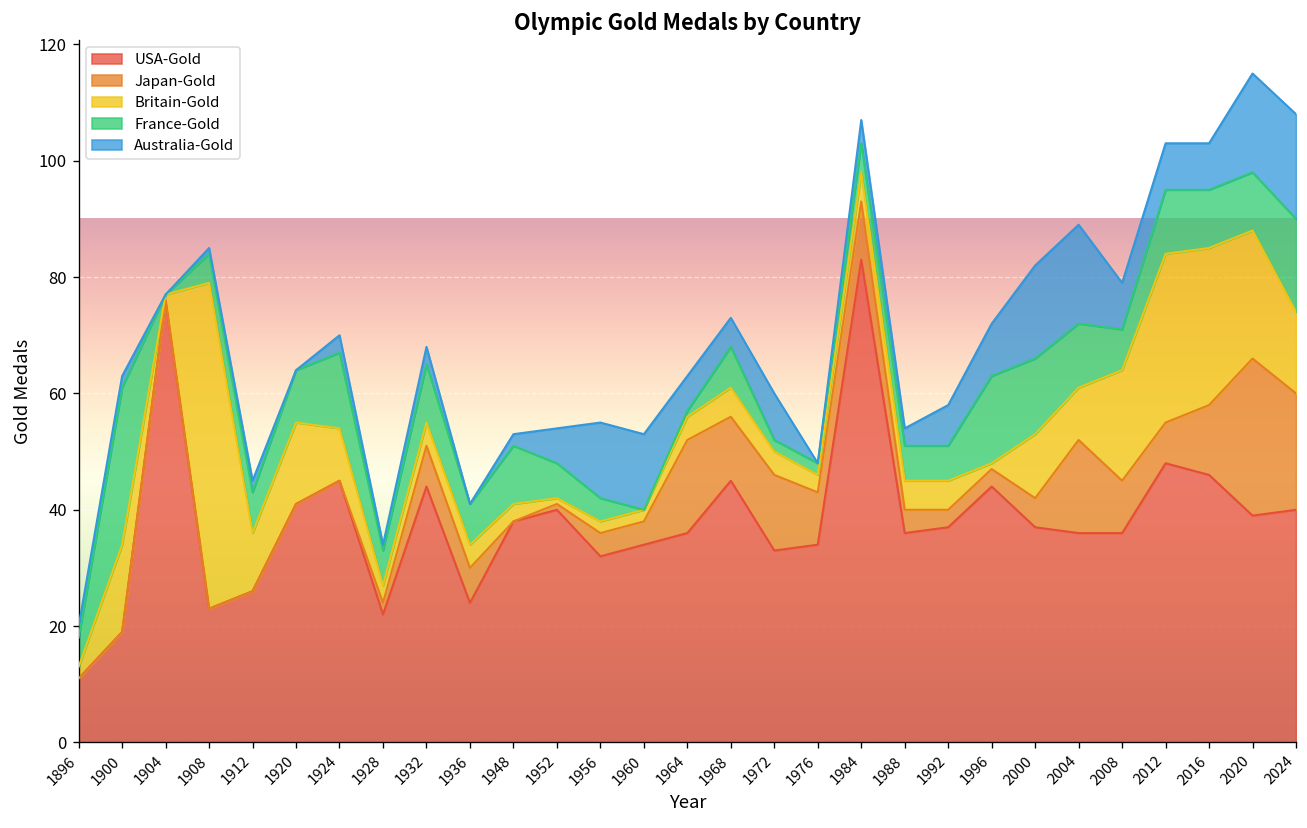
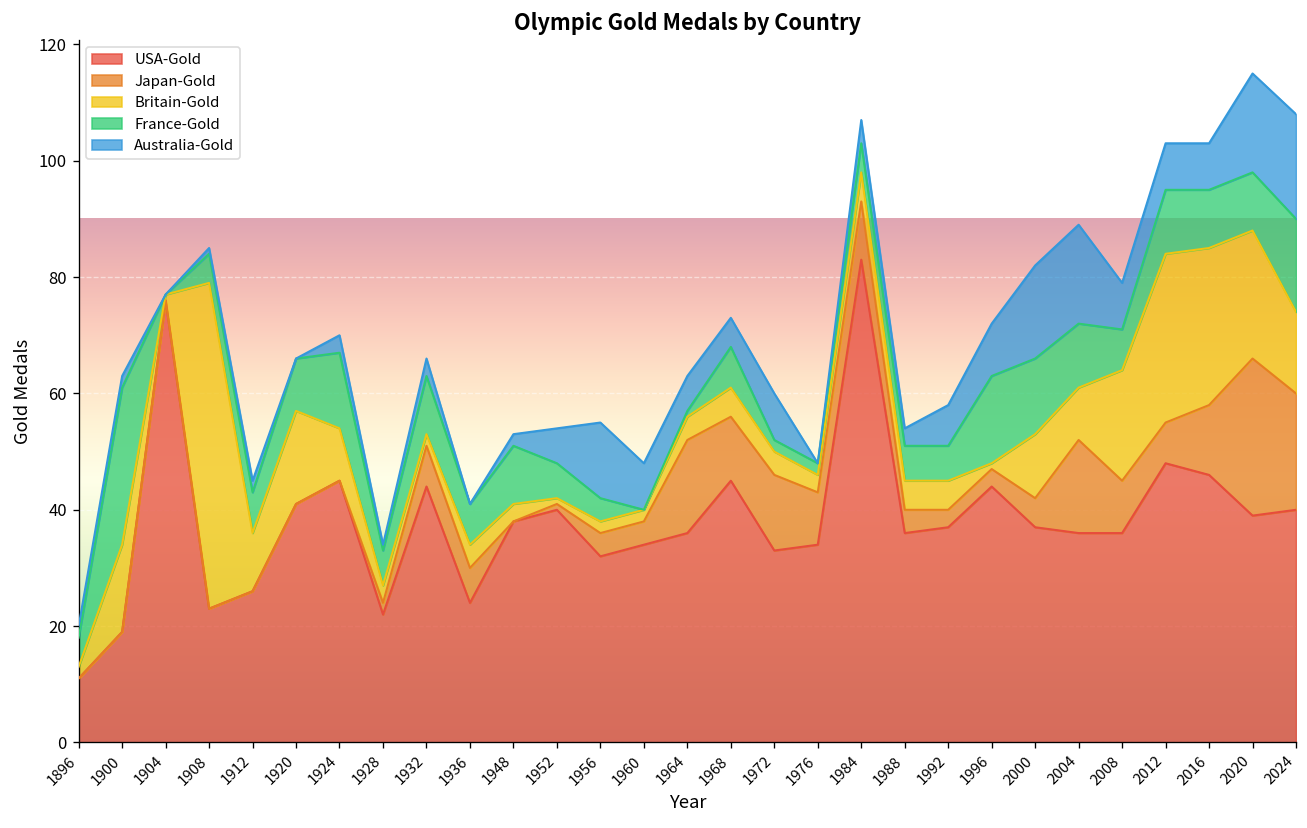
  {
    "Britain-Gold": {
      "1896": 2,
      "1900": 15,
      "1908": 56,
      "1912": 10,
-     "1920": 14,
+     "1920": 16,
      "1924": 9,
      "1928": 3,
-     "1932": 4,
+     "1932": 2,
      "1936": 4,
      "1948": 3,
      "1952": 1,
      "1956": 2,
      "1964": 4,
      "1968": 5,
      "1972": 4,
      "1976": 3,
      "1984": 5,
      "1988": 5,
      "1992": 5,
      "1996": 1,
      "2000": 11,
      "2004": 9,
      "2008": 19,
      "2012": 29,
      "2016": 27,
      "2020": 22,
      "2024": 14
    },
    "France-Gold": {
      "1896": 5,
      "1900": 27,
      "1908": 5,
      "1912": 7,
      "1924": 13,
      "1928": 6,
      "1932": 10,
      "1948": 10,
      "1952": 6,
      "1956": 4,
      "1964": 1,
      "1968": 7,
      "1972": 2,
      "1984": 5,
      "1988": 6,
      "1992": 6,
      "1996": 15,
      "2000": 13,
      "2004": 11,
      "2008": 7,
      "2012": 11,
      "2016": 10,
      "2020": 10,
      "2024": 16
    },
    "Australia-Gold": {
      "1896": 2,
      "1900": 2,
      "1908": 1,
      "1912": 2,
      "1924": 3,
      "1928": 1,
      "1932": 3,
      "1948": 2,
      "1952": 6,
      "1956": 13,
-     "1960": 13,
+     "1960": 8,
      "1964": 6,
      "1968": 5,
      "1972": 8,
      "1984": 4,
      "1988": 3,
      "1992": 7,
      "1996": 9,
      "2000": 16,
      "2004": 17,
      "2008": 8,
      "2012": 8,
      "2016": 8,
      "2020": 17,
      "2024": 18
    }
  }
